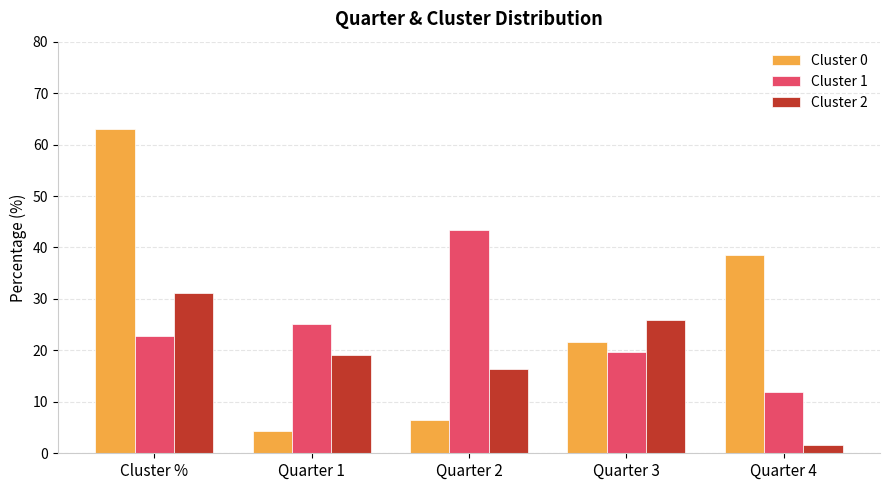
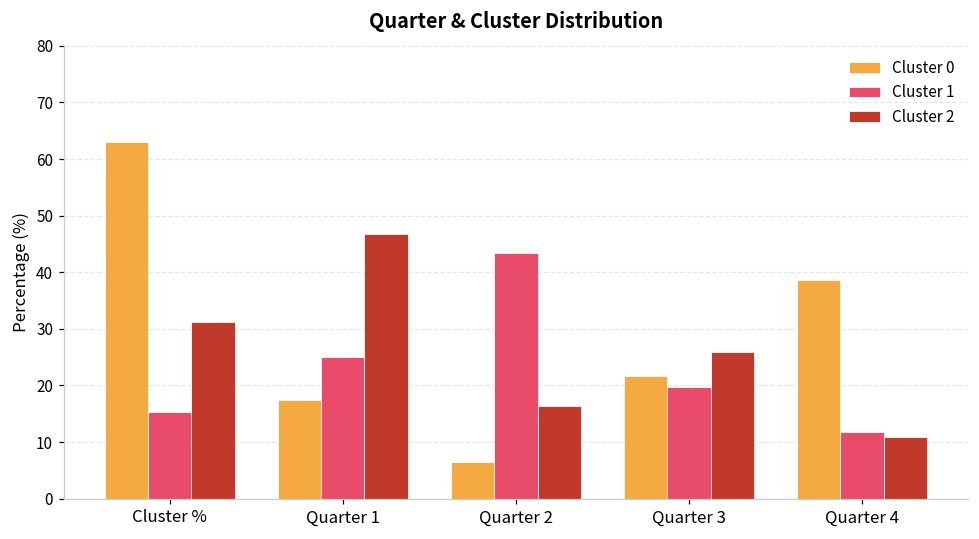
  {
    "Cluster 0": {
      "Cluster %": 63,
-     "Quarter 1": 4,
+     "Quarter 1": 17,
      "Quarter 2": 6,
      "Quarter 3": 22,
      "Quarter 4": 39
    },
    "Cluster 1": {
-     "Cluster %": 23,
+     "Cluster %": 15,
      "Quarter 1": 25,
      "Quarter 2": 43,
      "Quarter 3": 20,
      "Quarter 4": 12
    },
    "Cluster 2": {
      "Cluster %": 31,
-     "Quarter 1": 19,
+     "Quarter 1": 47,
      "Quarter 2": 16,
      "Quarter 3": 26,
-     "Quarter 4": 2
+     "Quarter 4": 11
    }
  }
